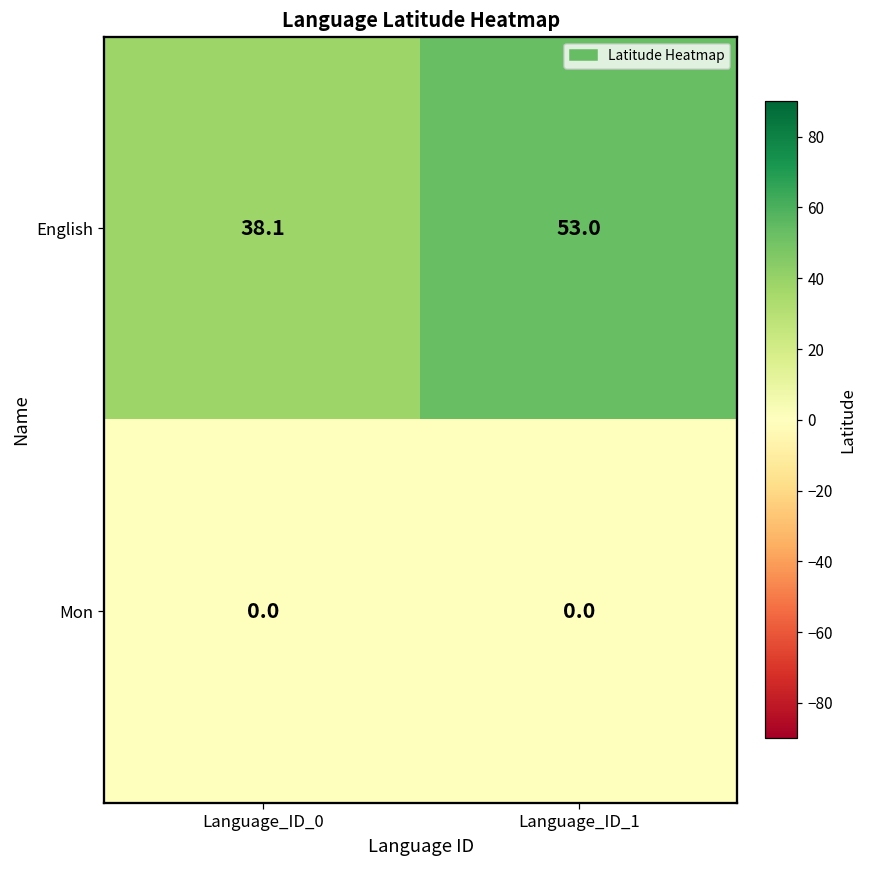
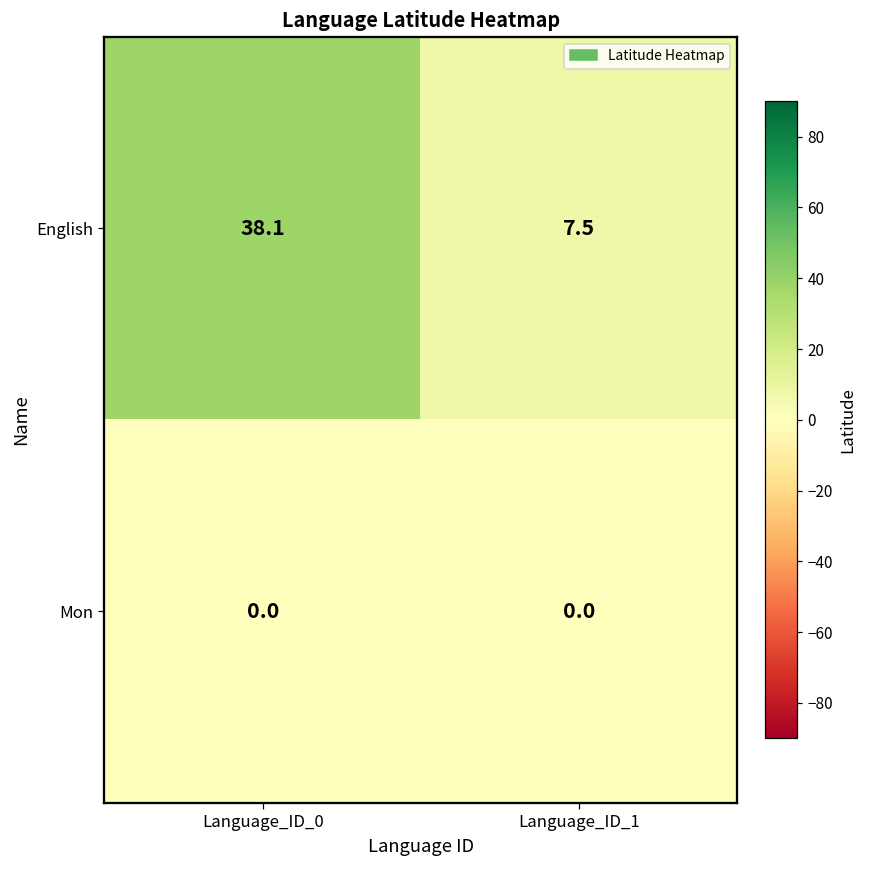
  {
    "English": {
      "Language_ID_0": 38.1,
-     "Language_ID_1": 53.0
+     "Language_ID_1": 7.5
    },
    "Mon": {
      "Language_ID_0": 0.0,
      "Language_ID_1": 0.0
    }
  }
